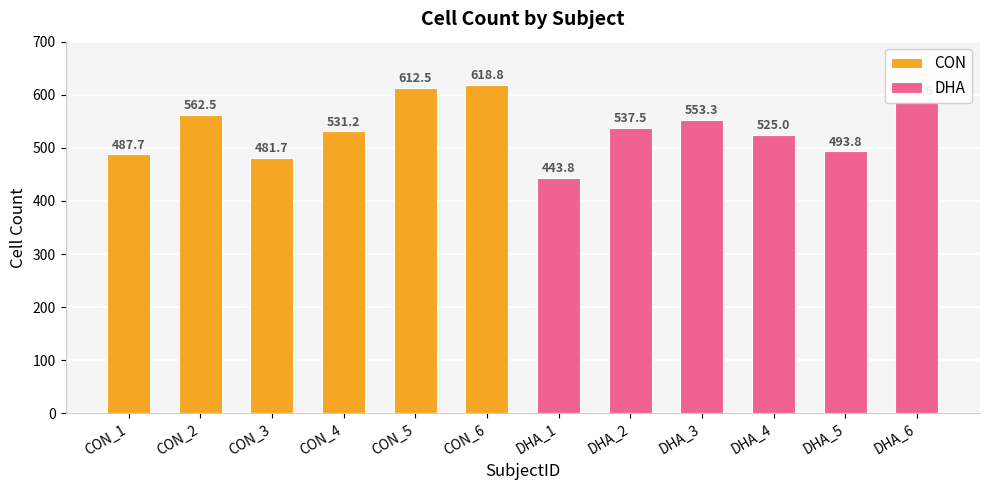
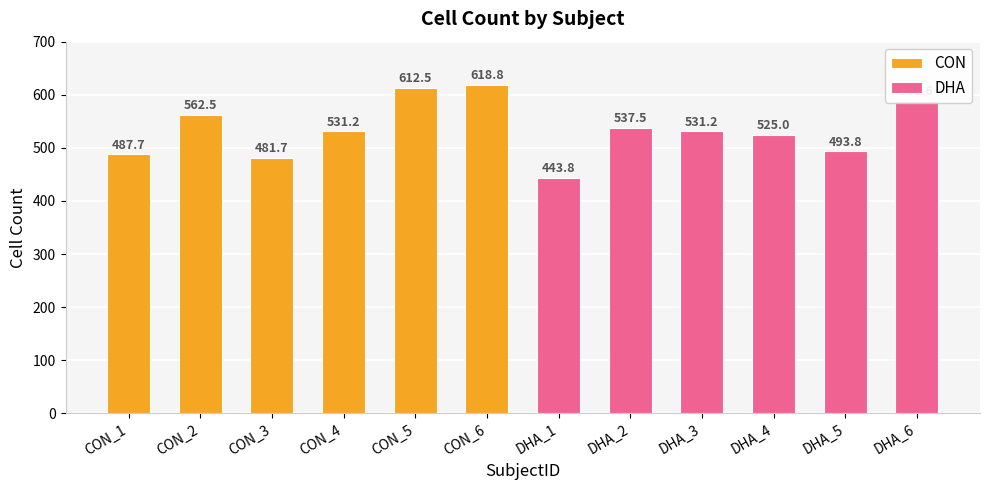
  {
    "CON": {
      "CON_1": 487.7,
      "CON_2": 562.5,
      "CON_3": 481.7,
      "CON_4": 531.2,
      "CON_5": 612.5,
      "CON_6": 618.8
    },
    "DHA": {
      "DHA_1": 443.8,
      "DHA_2": 537.5,
-     "DHA_3": 553.3,
+     "DHA_3": 531.2,
      "DHA_4": 525.0,
      "DHA_5": 493.8
    }
  }
